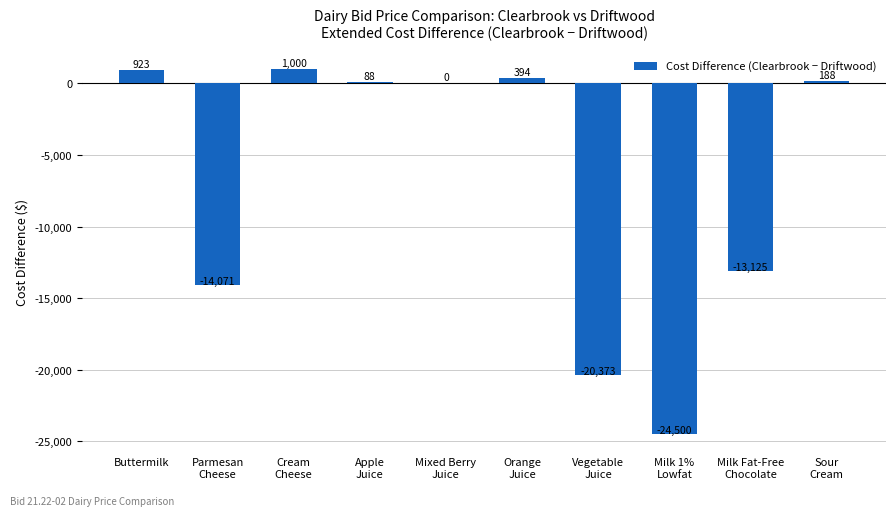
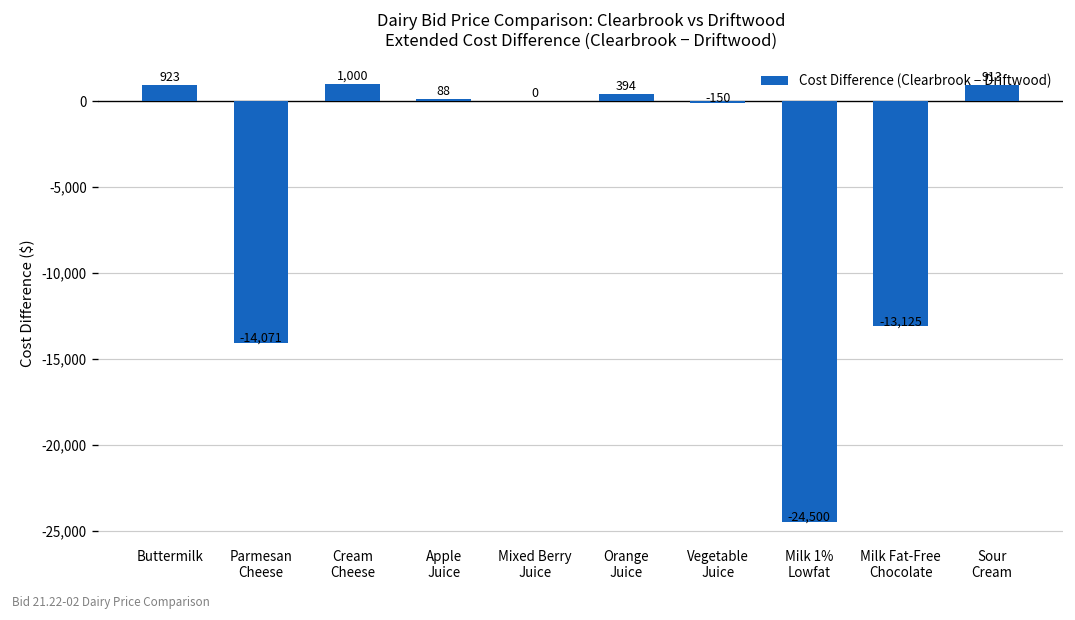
  {
    "Buttermilk": "923",
    "Parmesan Cheese": "-14,071",
    "Cream Cheese": "1,000",
    "Apple Juice": "88",
    "Mixed Berry Juice": "0",
    "Orange Juice": "394",
-   "Vegetable Juice": "-20,373",
+   "Vegetable Juice": "-150",
    "Milk 1% Lowfat": "-24,500",
    "Milk Fat-Free Chocolate": "-13,125",
-   "Sour Cream": "188"
+   "Sour Cream": "913"
  }
